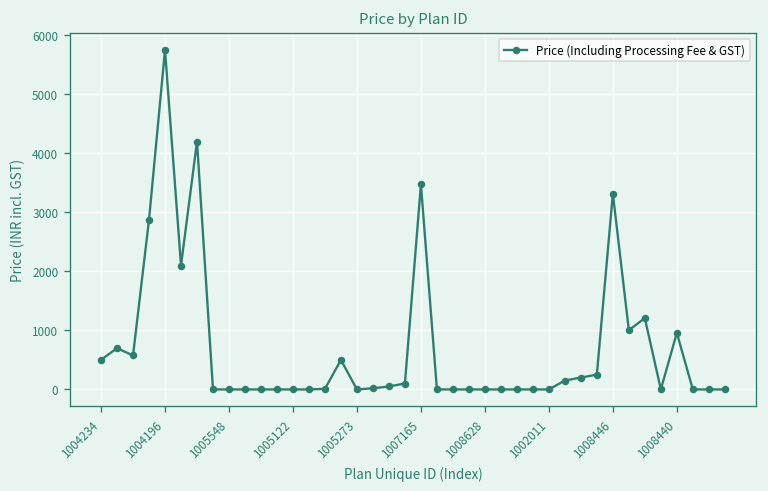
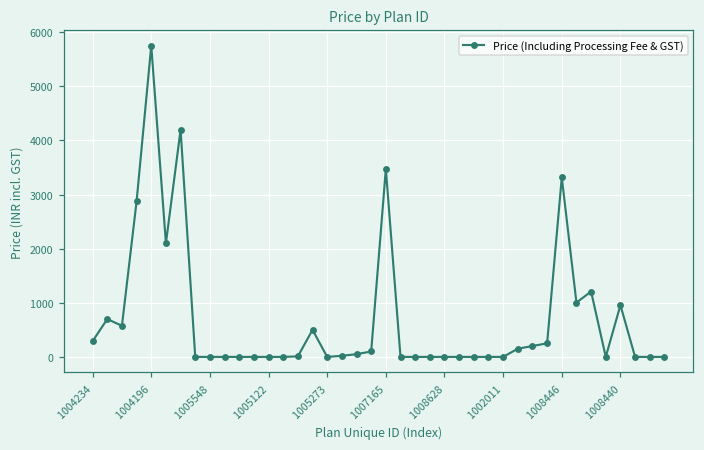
  {
-   "1004234": 500,
+   "1004234": 300,
    "1004196": 5800,
    "1005548": 0,
    "1005122": 0,
    "1005273": 0,
    "1007165": 3500,
    "1008628": 0,
    "1002011": 0,
    "1008446": 3300,
    "1008440": 1000
  }
